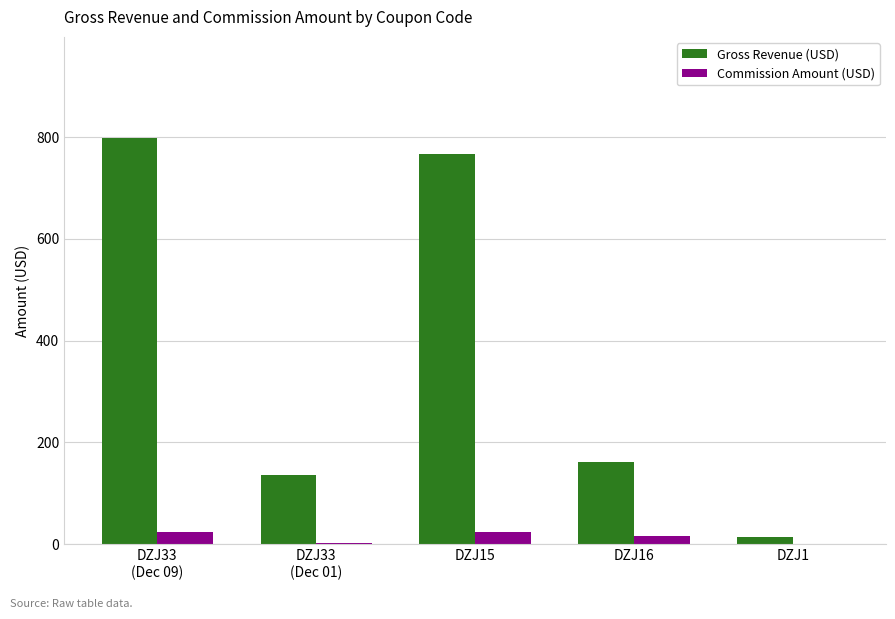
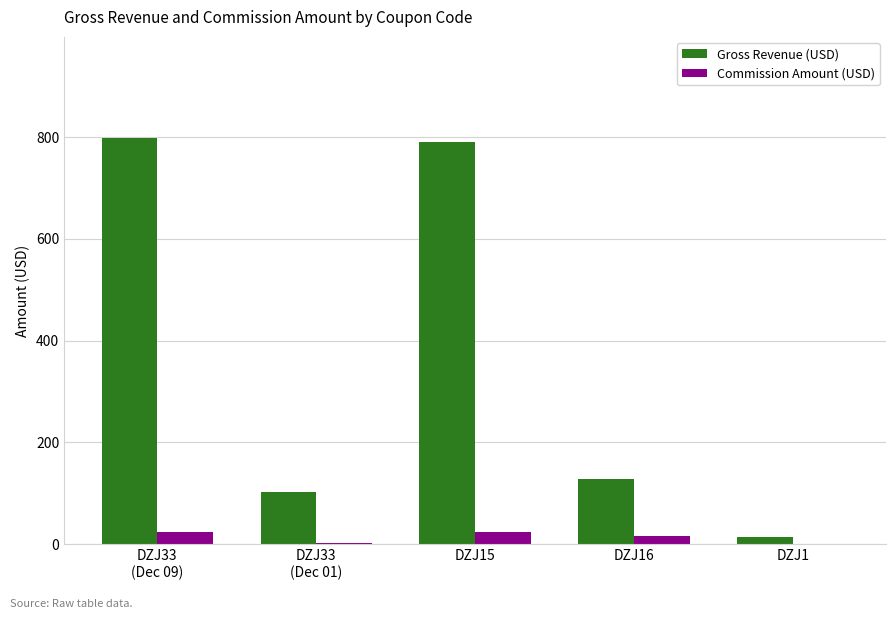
  {
    "Gross Revenue (USD)": {
      "DZJ33 (Dec 09)": 800,
-     "DZJ33 (Dec 01)": 140,
-     "DZJ15": 770,
-     "DZJ16": 160,
+     "DZJ33 (Dec 01)": 100,
+     "DZJ15": 790,
+     "DZJ16": 130,
      "DZJ1": 20
    },
    "Commission Amount (USD)": {
      "DZJ33 (Dec 09)": 20,
      "DZJ15": 20,
      "DZJ16": 20
    }
  }
